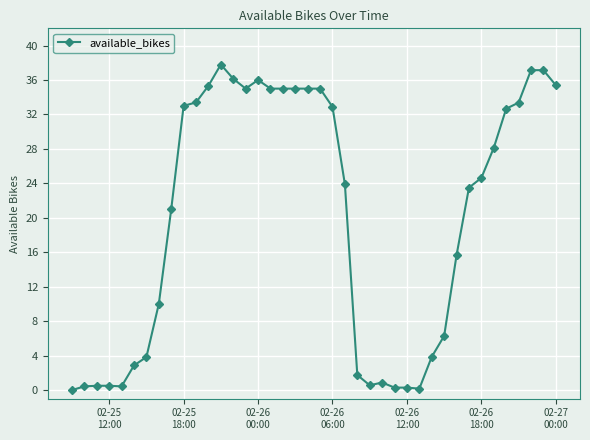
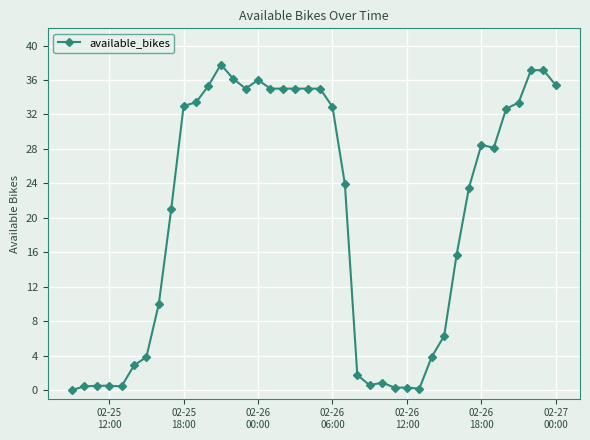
  {
    "02-25 12:00": 1,
    "02-25 18:00": 33,
    "02-26 00:00": 36,
    "02-26 06:00": 33,
    "02-26 12:00": 0,
-   "02-26 18:00": 25,
+   "02-26 18:00": 28,
    "02-27 00:00": 35
  }
